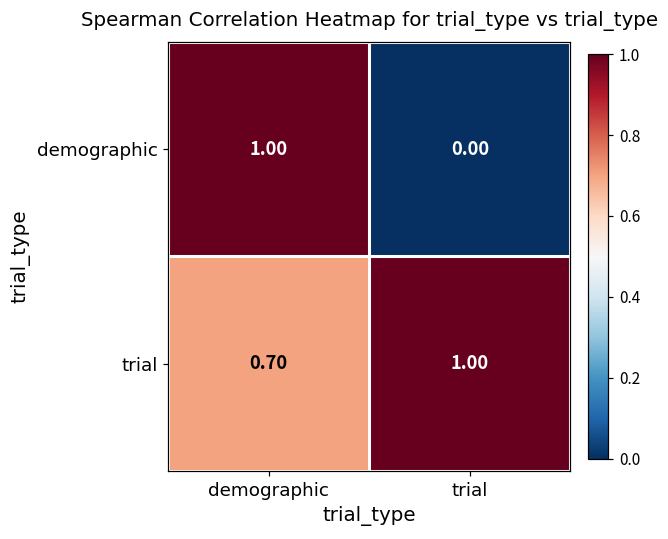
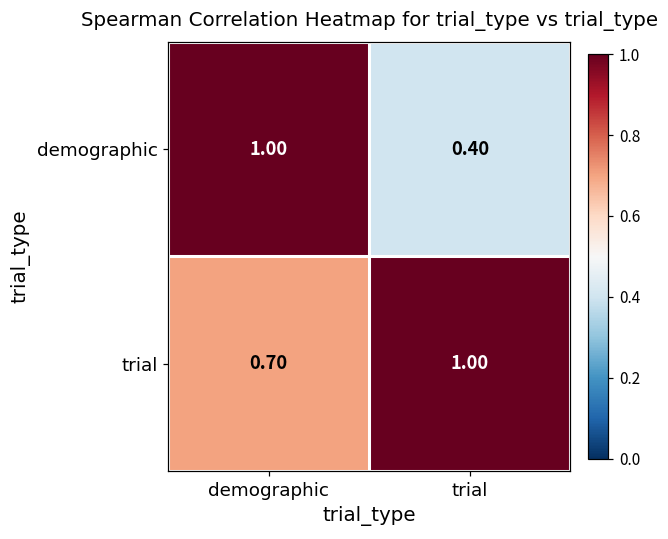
  {
    "demographic": {
      "demographic": 1.00,
-     "trial": 0.00
+     "trial": 0.40
    },
    "trial": {
      "demographic": 0.70,
      "trial": 1.00
    }
  }
